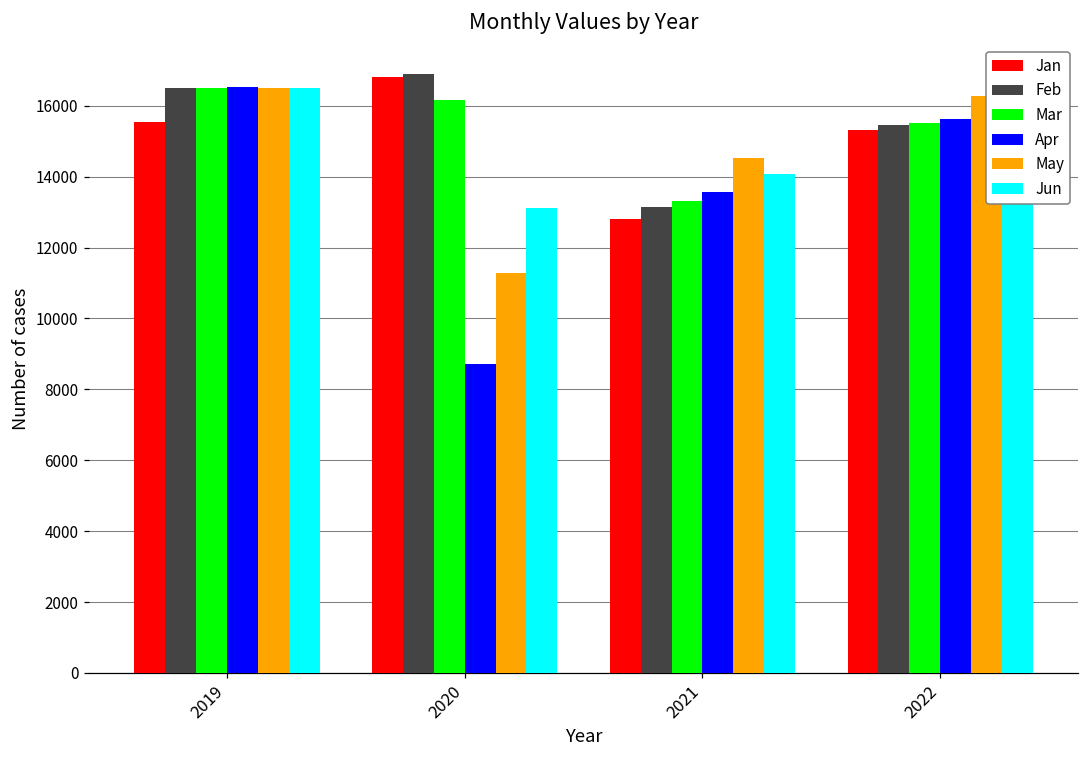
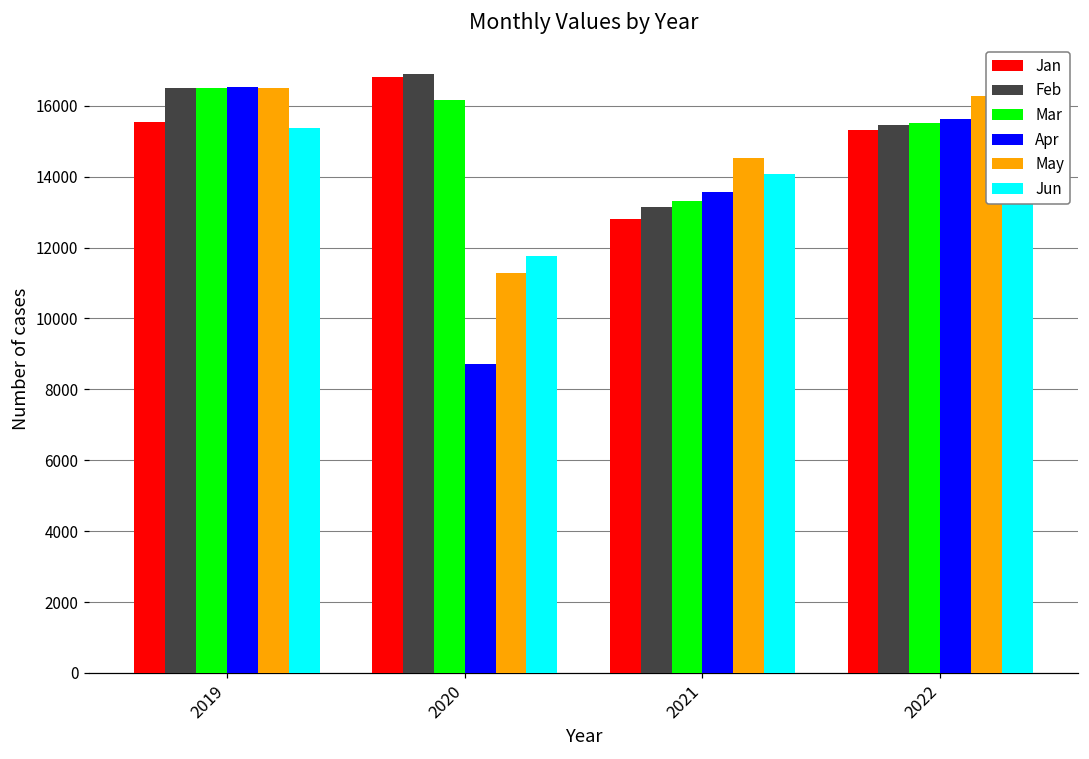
  {
    "Jan": {
      "2019": 15500,
      "2020": 16800,
      "2021": 12800,
      "2022": 15300
    },
    "Feb": {
      "2019": 16500,
      "2020": 16900,
      "2021": 13100,
      "2022": 15400
    },
    "Mar": {
      "2019": 16500,
      "2020": 16200,
      "2021": 13300,
      "2022": 15500
    },
    "Apr": {
      "2019": 16500,
      "2020": 8700,
      "2021": 13600,
      "2022": 15600
    },
    "May": {
      "2019": 16500,
      "2020": 11300,
      "2021": 14500
    },
    "Jun": {
-     "2019": 16500,
-     "2020": 13100,
+     "2019": 15400,
+     "2020": 11800,
      "2021": 14100
    }
  }
